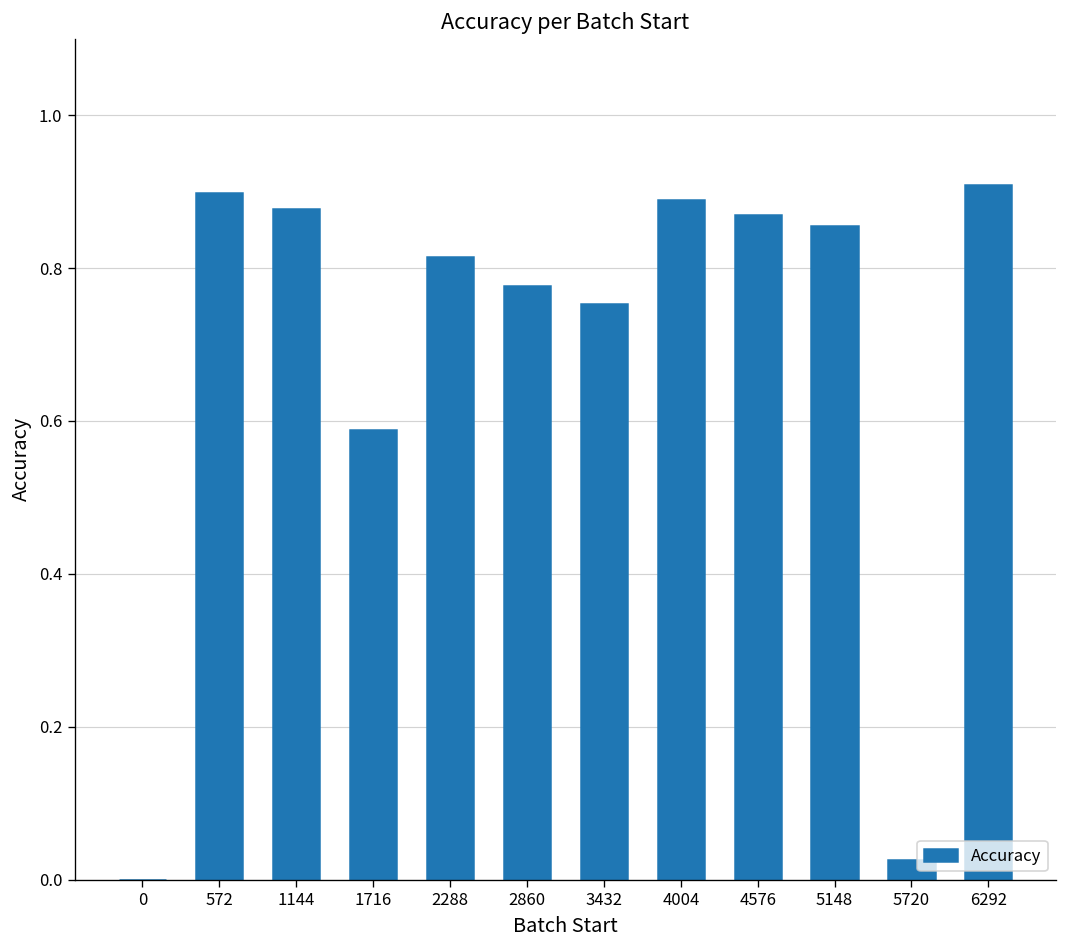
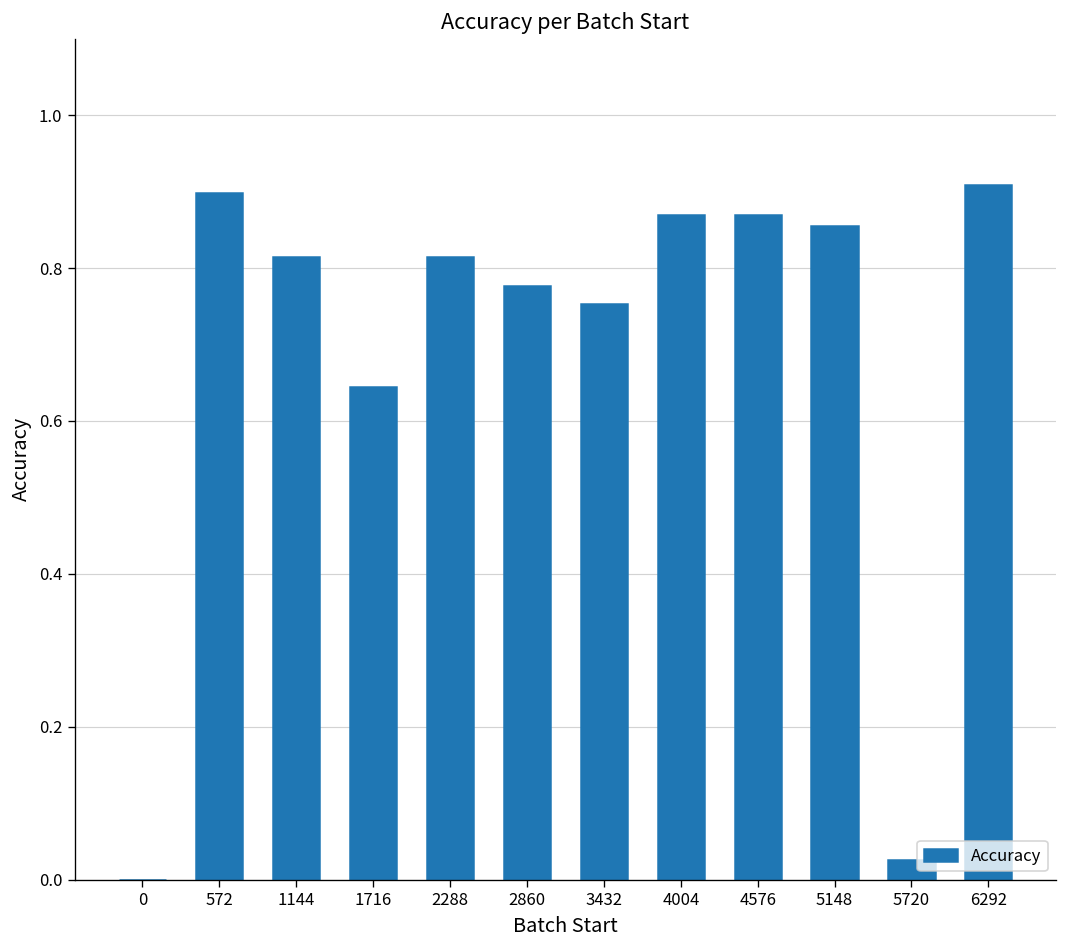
  {
    "0": 0.00,
    "572": 0.90,
-   "1144": 0.88,
-   "1716": 0.59,
+   "1144": 0.81,
+   "1716": 0.65,
    "2288": 0.81,
    "2860": 0.78,
    "3432": 0.75,
-   "4004": 0.89,
+   "4004": 0.87,
    "4576": 0.87,
    "5148": 0.85,
    "5720": 0.03,
    "6292": 0.91
  }
